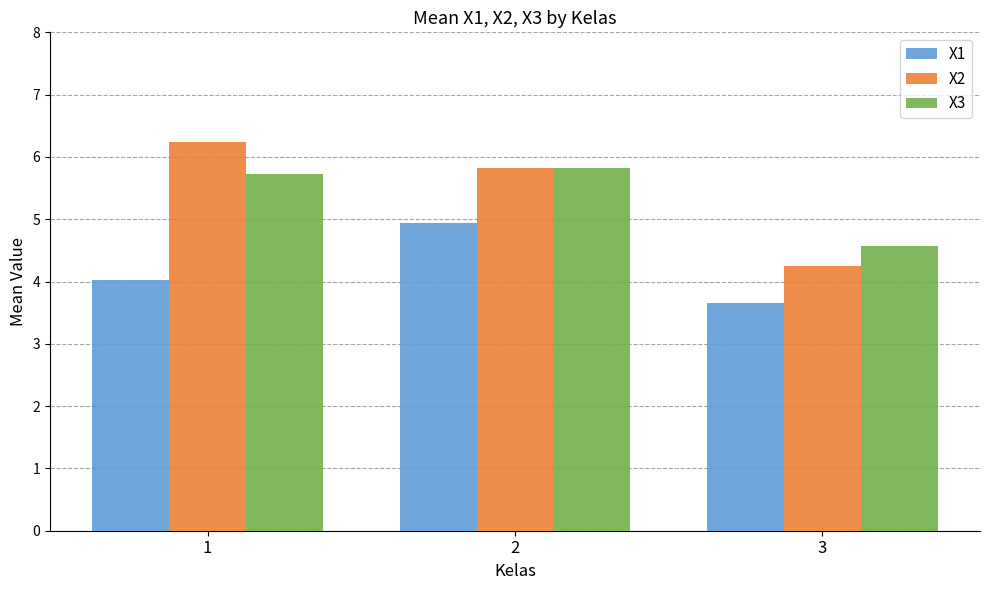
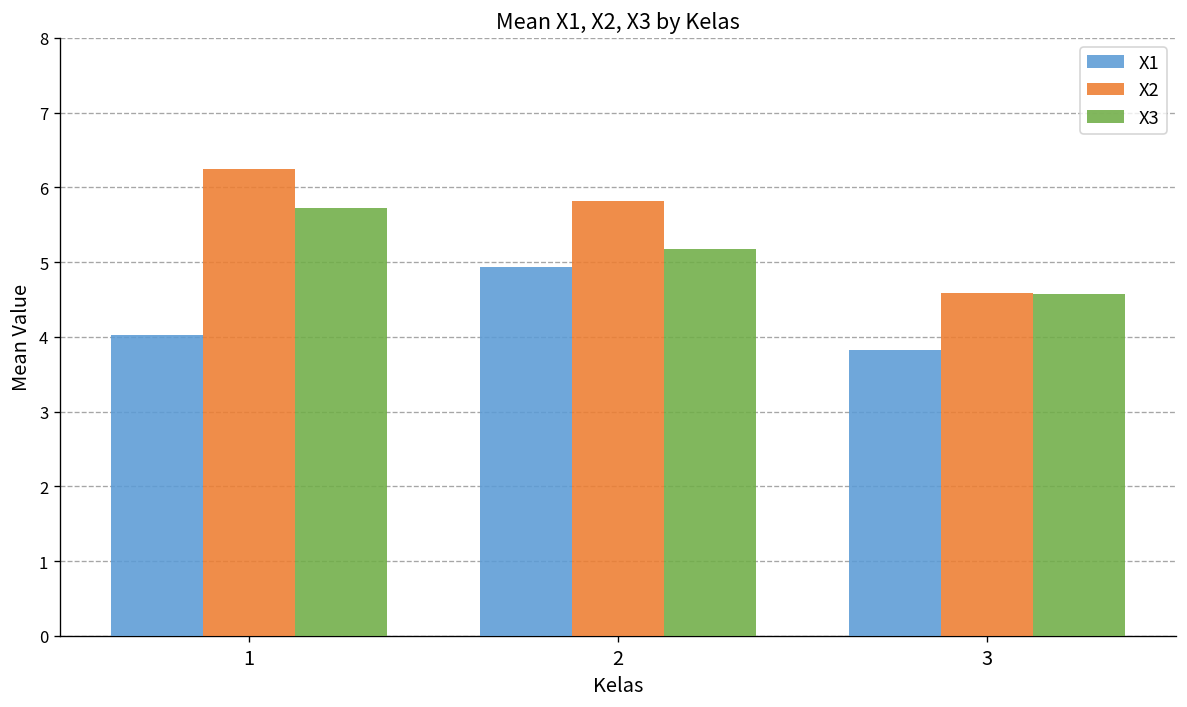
  {
    "X1": {
      "1": 4.0,
      "2": 4.9,
-     "3": 3.7
+     "3": 3.8
    },
    "X2": {
      "1": 6.2,
      "2": 5.8,
-     "3": 4.3
+     "3": 4.6
    },
    "X3": {
      "1": 5.7,
-     "2": 5.8,
+     "2": 5.2,
      "3": 4.6
    }
  }
